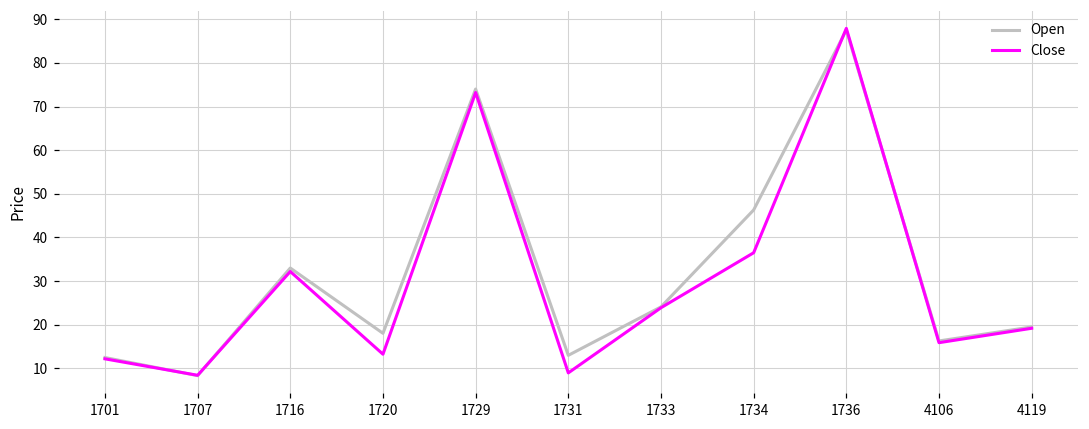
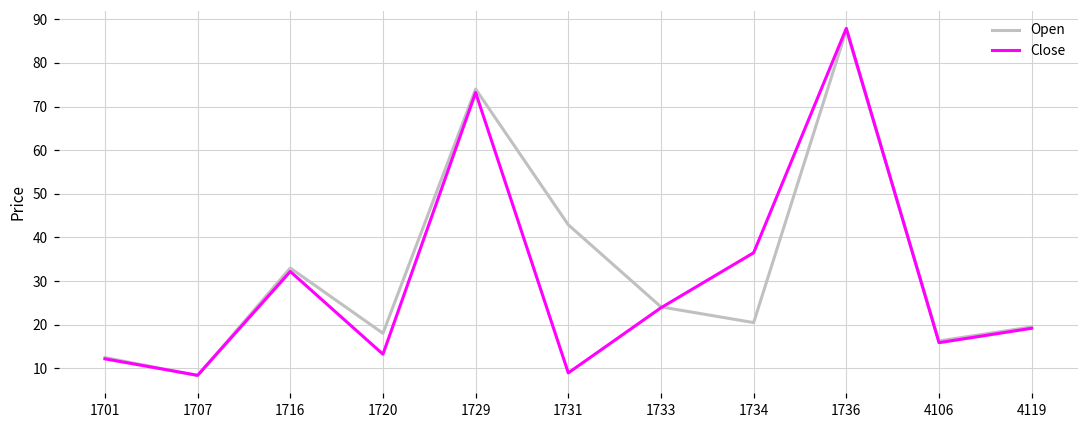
  {
    "Open": {
      "1716": 33,
      "1720": 18,
      "1729": 74,
-     "1731": 13,
-     "1734": 46
+     "1731": 43,
+     "1734": 21
    },
    "Close": {
      "1716": 32,
      "1720": 13,
      "1729": 73,
      "1731": 9,
      "1734": 37
    }
  }
